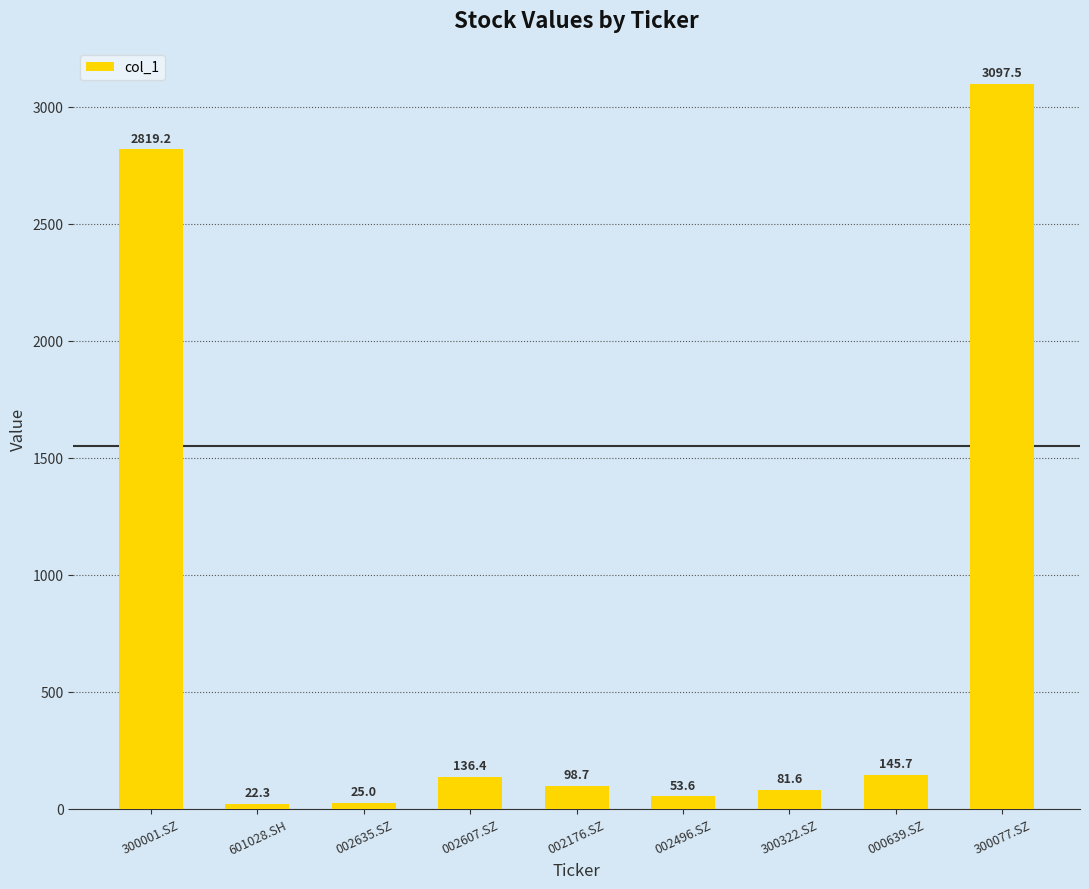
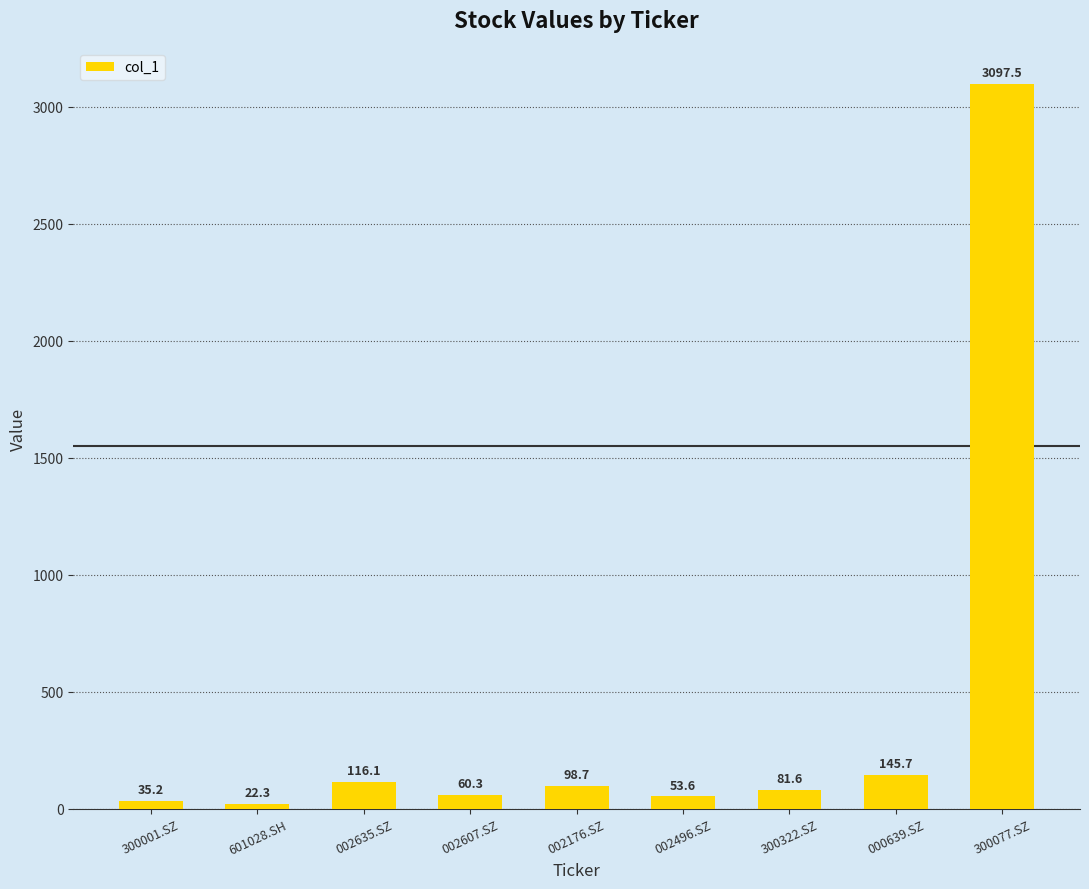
  {
-   "300001.SZ": 2819.2,
+   "300001.SZ": 35.2,
    "601028.SH": 22.3,
-   "002635.SZ": 25.0,
-   "002607.SZ": 136.4,
+   "002635.SZ": 116.1,
+   "002607.SZ": 60.3,
    "002176.SZ": 98.7,
    "002496.SZ": 53.6,
    "300322.SZ": 81.6,
    "000639.SZ": 145.7,
    "300077.SZ": 3097.5
  }
